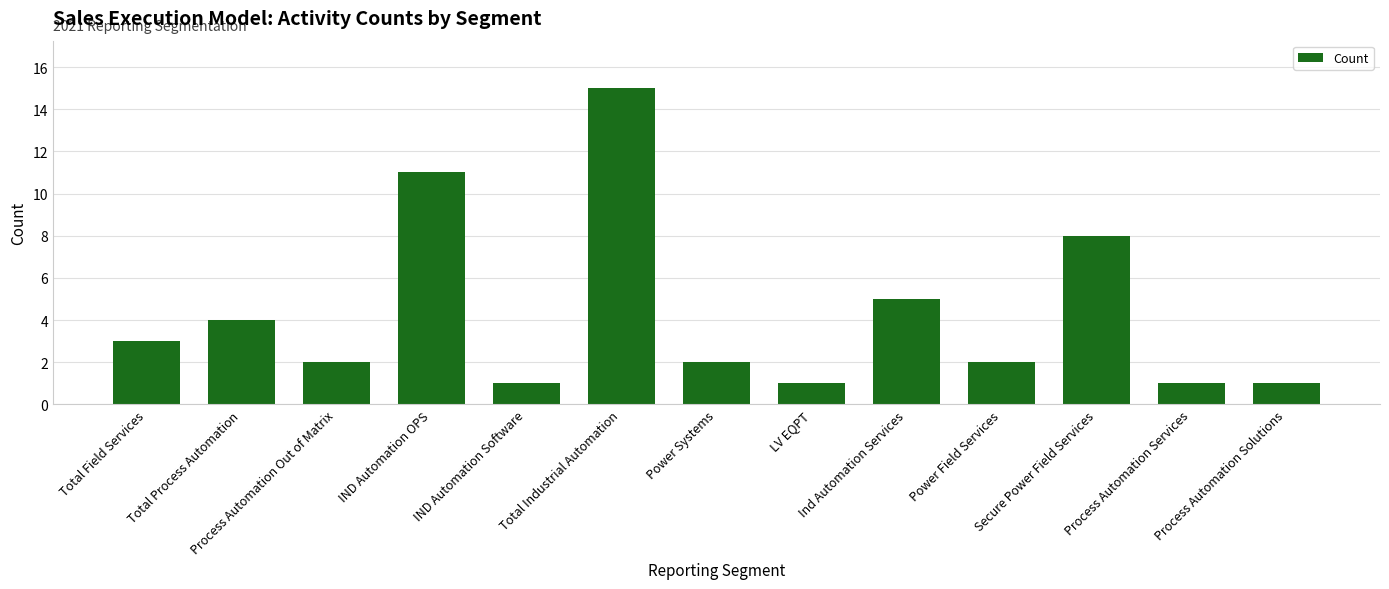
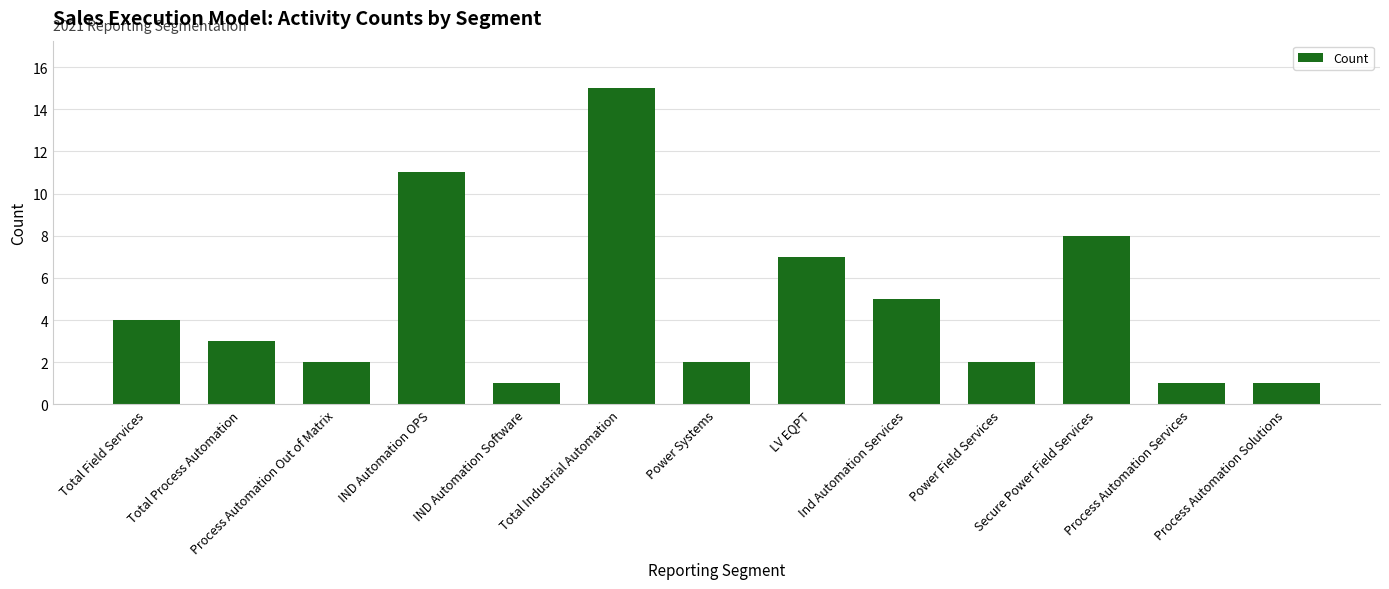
  {
-   "Total Field Services": 3,
-   "Total Process Automation": 4,
+   "Total Field Services": 4,
+   "Total Process Automation": 3,
    "Process Automation Out of Matrix": 2,
    "IND Automation OPS": 11,
    "IND Automation Software": 1,
    "Total Industrial Automation": 15,
    "Power Systems": 2,
-   "LV EQPT": 1,
+   "LV EQPT": 7,
    "Ind Automation Services": 5,
    "Power Field Services": 2,
    "Secure Power Field Services": 8,
    "Process Automation Services": 1,
    "Process Automation Solutions": 1
  }
